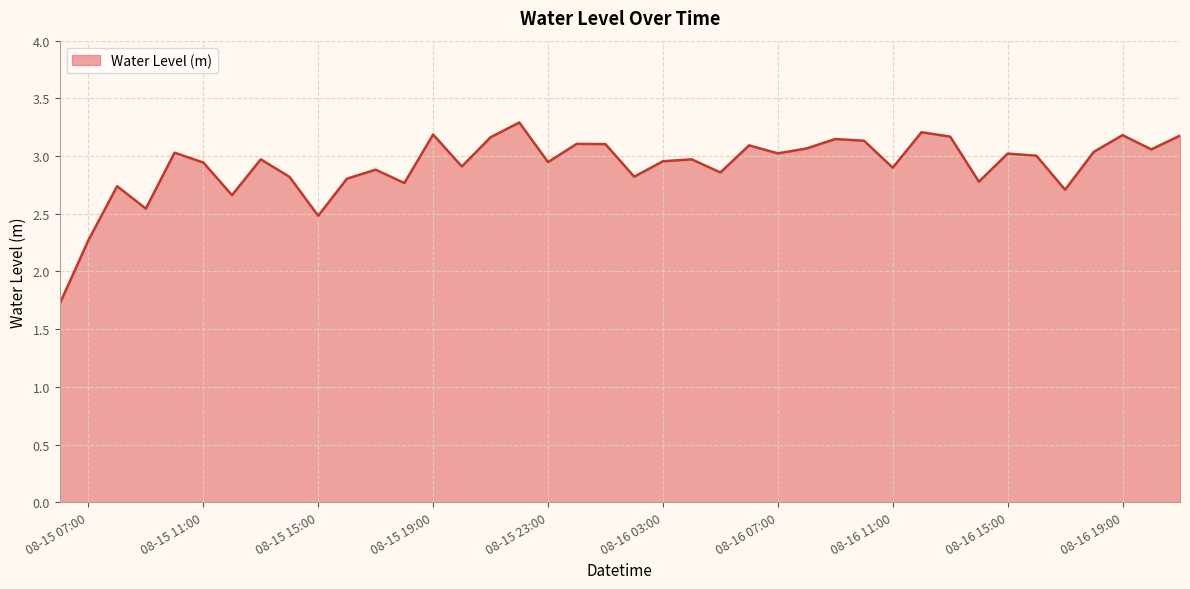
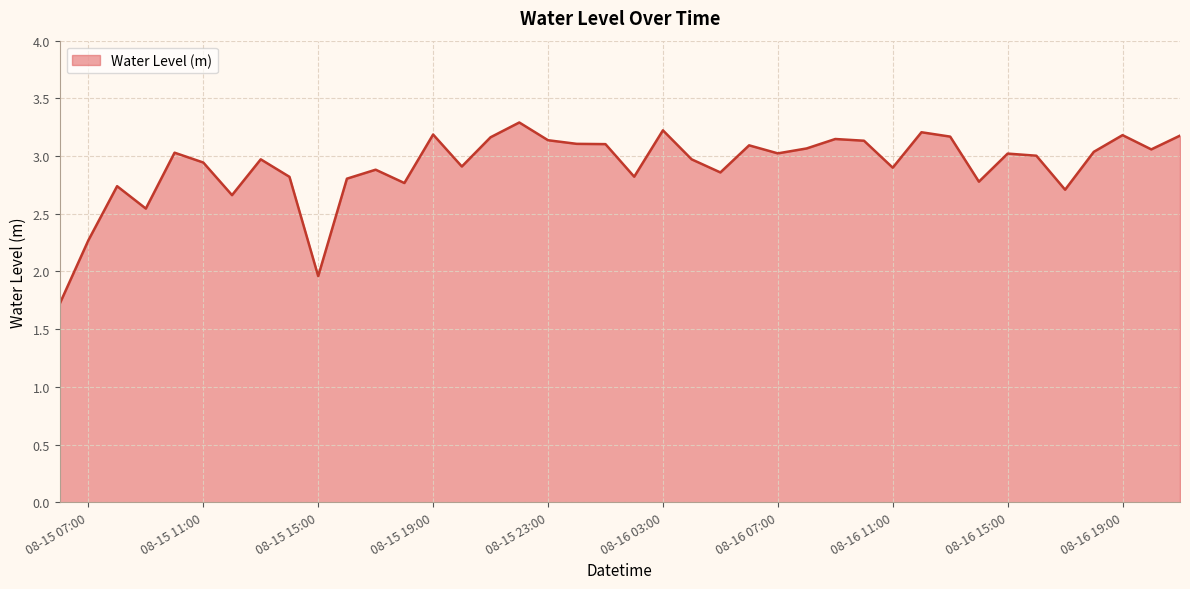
  {
    "08-15 07:00": 2.27,
    "08-15 11:00": 2.94,
-   "08-15 15:00": 2.48,
+   "08-15 15:00": 1.96,
    "08-15 19:00": 3.19,
-   "08-15 23:00": 2.95,
-   "08-16 03:00": 2.95,
+   "08-15 23:00": 3.14,
+   "08-16 03:00": 3.22,
    "08-16 07:00": 3.02,
    "08-16 11:00": 2.90,
    "08-16 15:00": 3.02,
    "08-16 19:00": 3.18
  }
